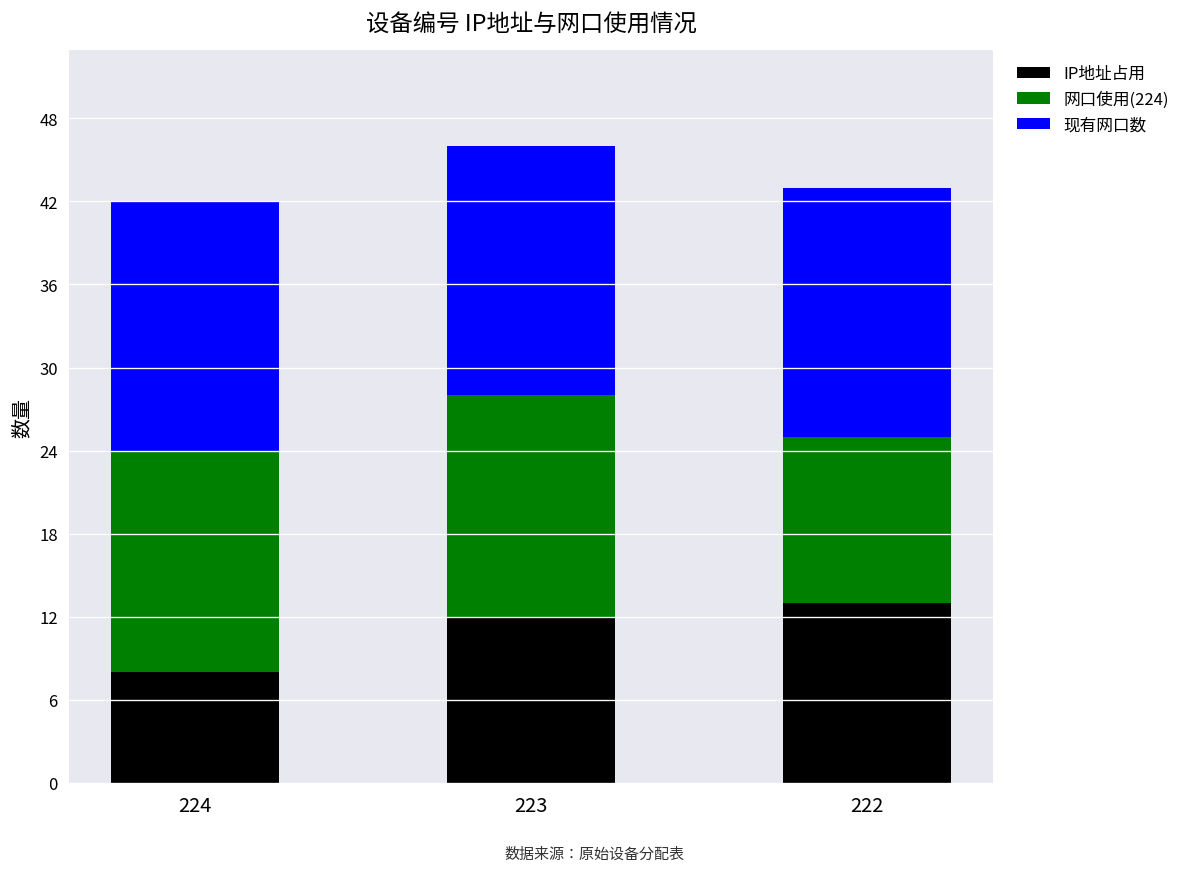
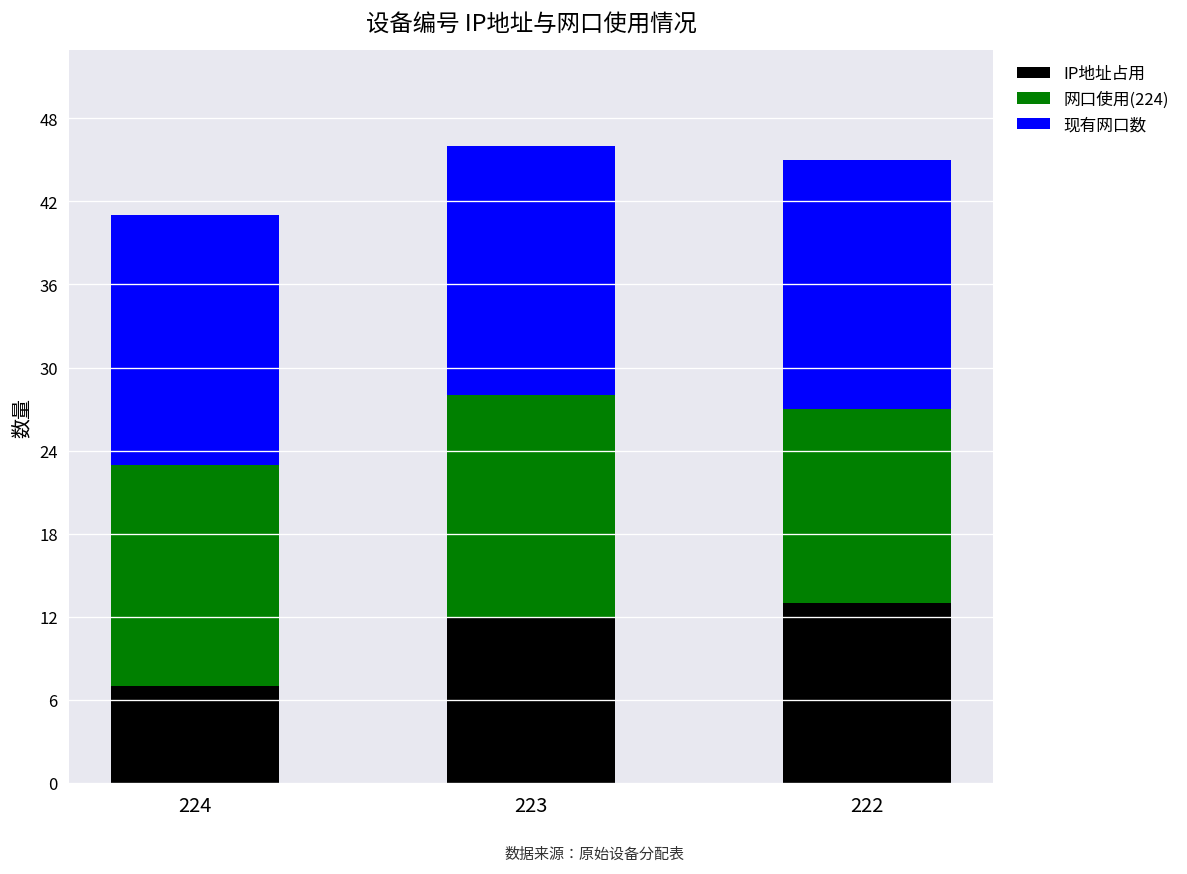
  {
    "IP地址占用": {
-     "224": 8,
+     "224": 7,
      "223": 12,
      "222": 13
    },
    "网口使用(224)": {
      "224": 16,
      "223": 16,
-     "222": 12
+     "222": 14
    },
    "现有网口数": {
      "224": 18,
      "223": 18,
      "222": 18
    }
  }
